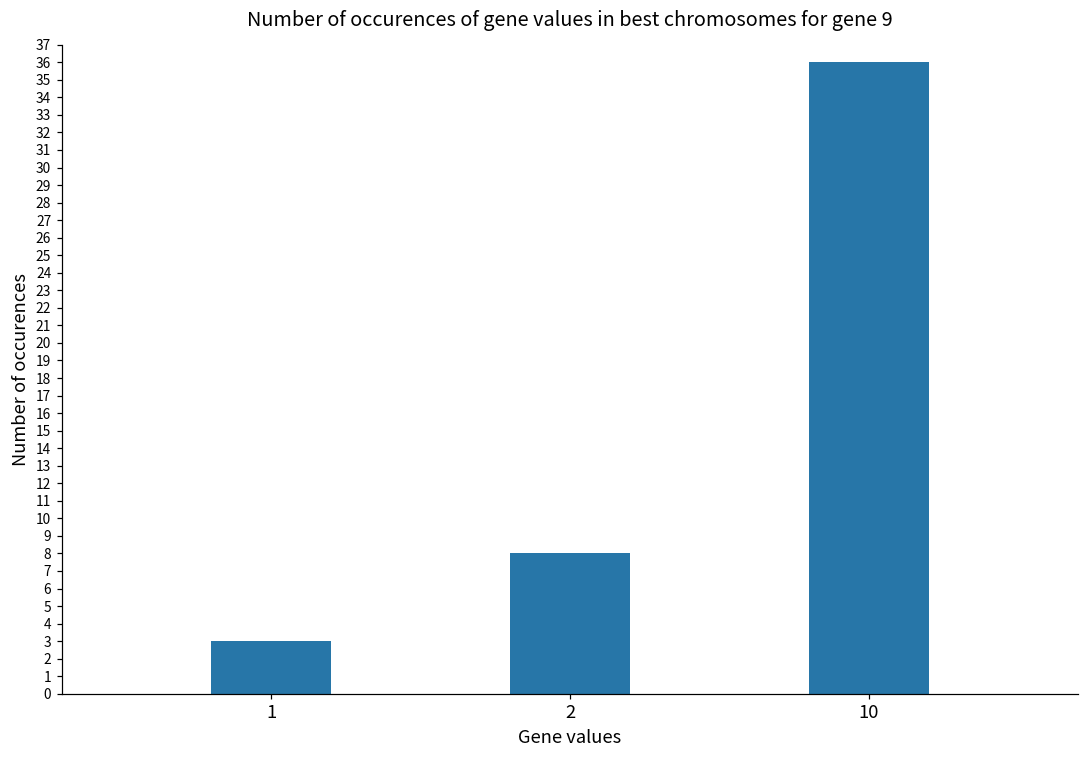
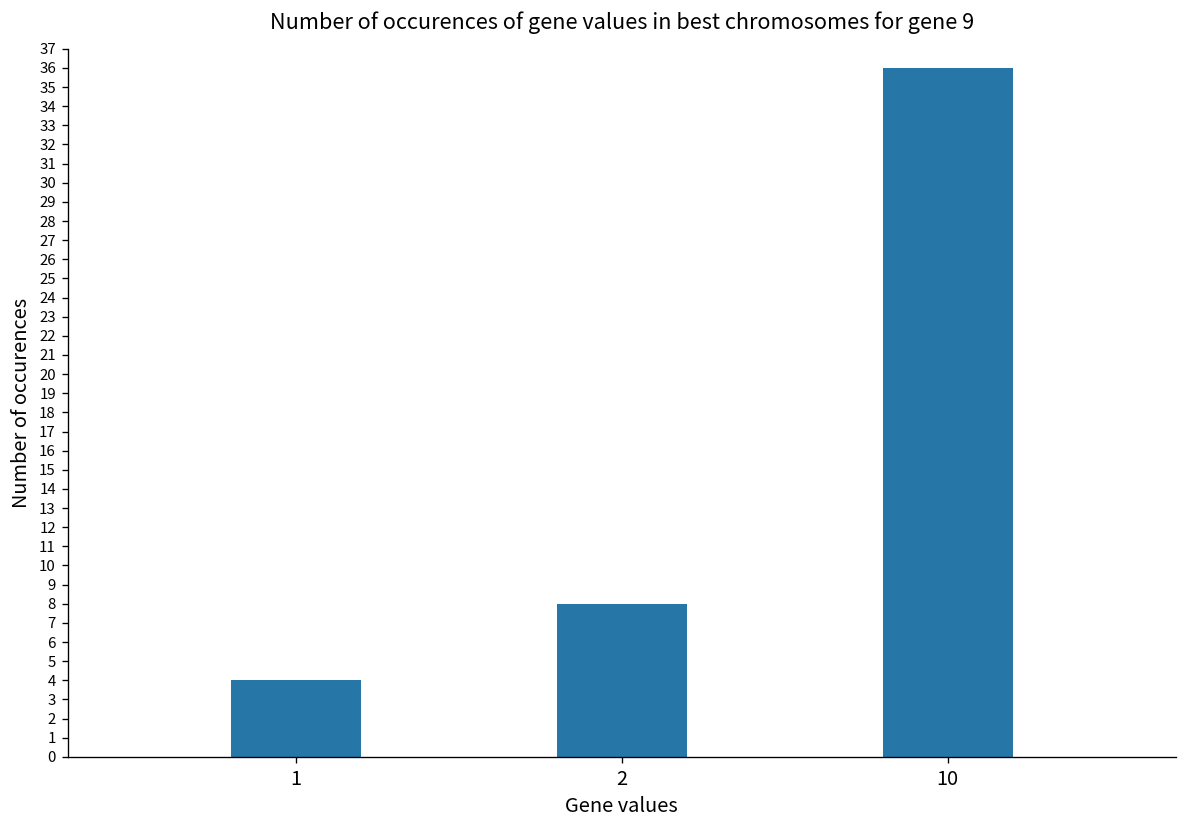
  {
-   "1": 3,
+   "1": 4,
    "2": 8,
    "10": 36
  }
